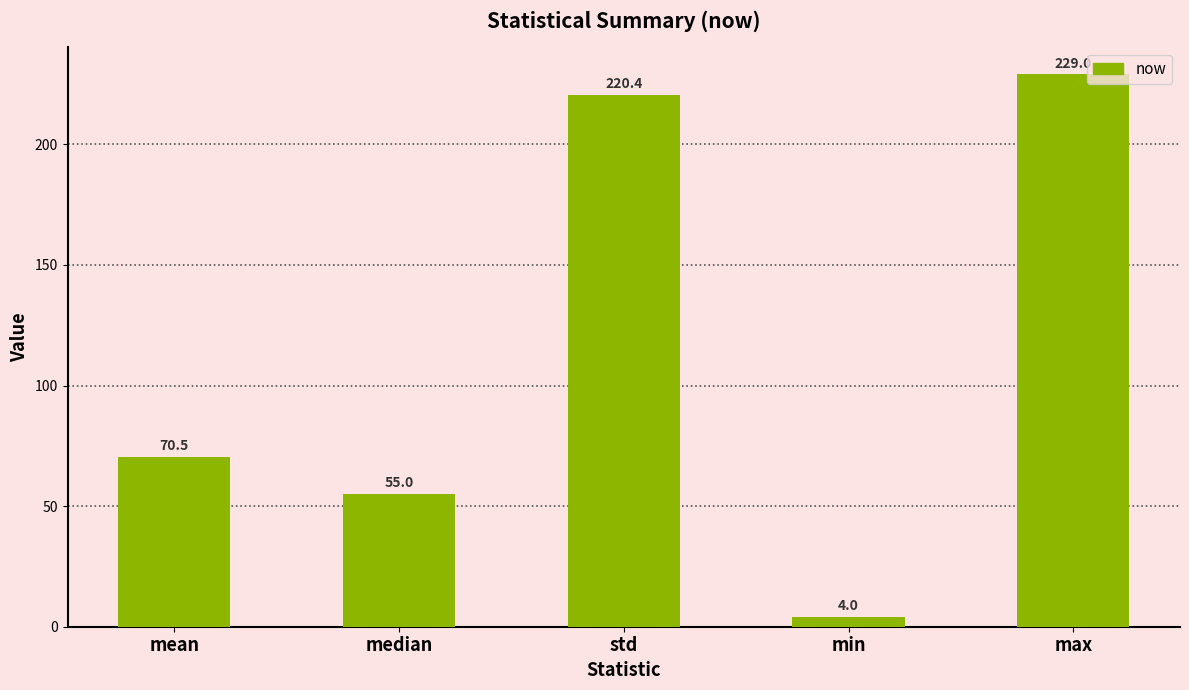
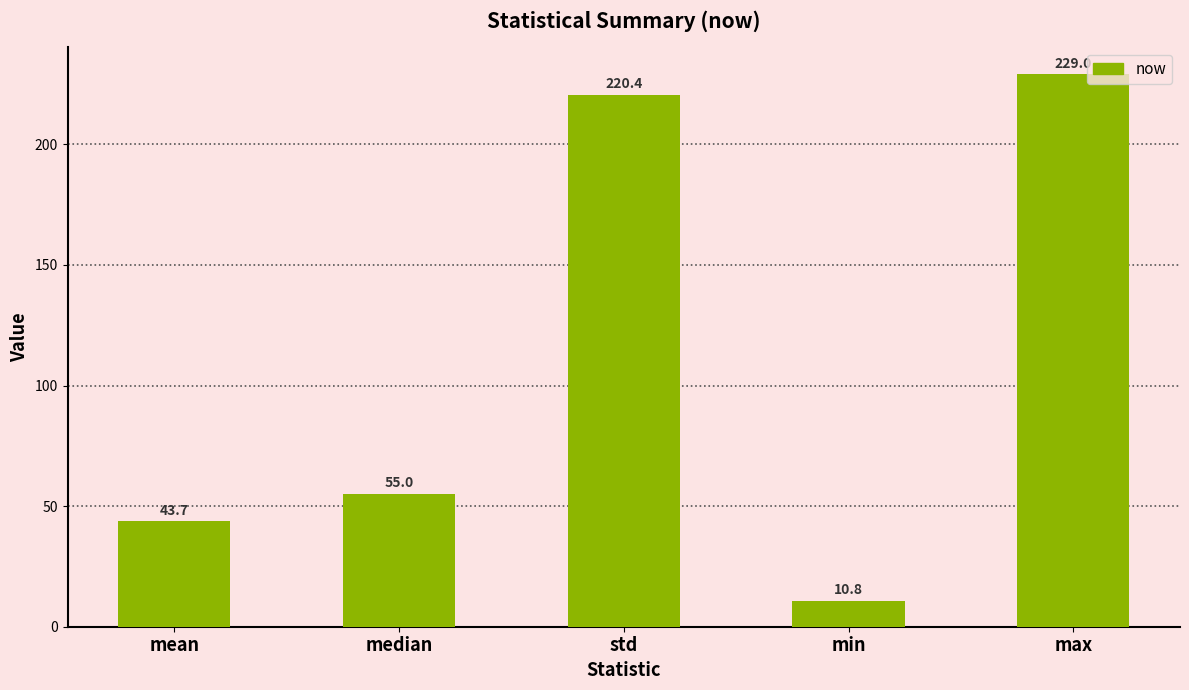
  {
-   "mean": 70.5,
+   "mean": 43.7,
    "median": 55.0,
    "std": 220.4,
-   "min": 4.0
+   "min": 10.8
  }
